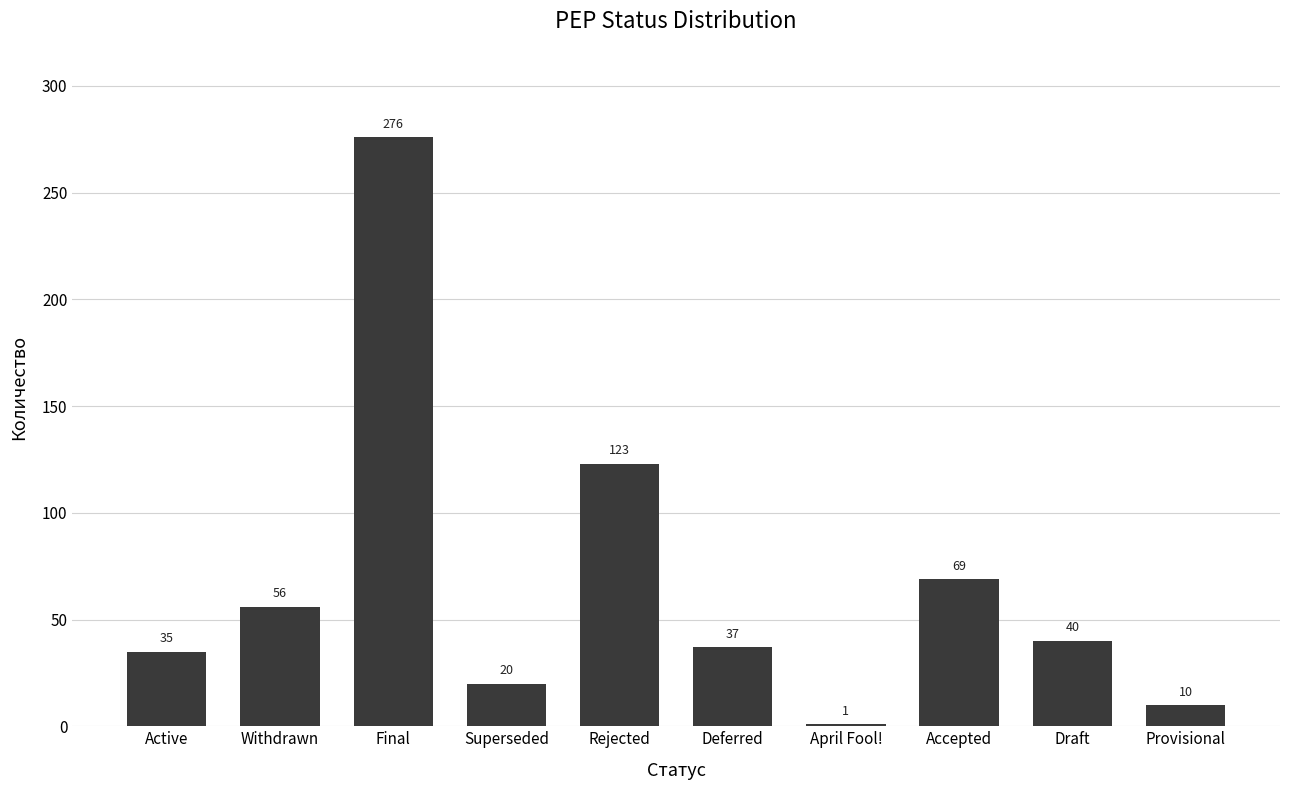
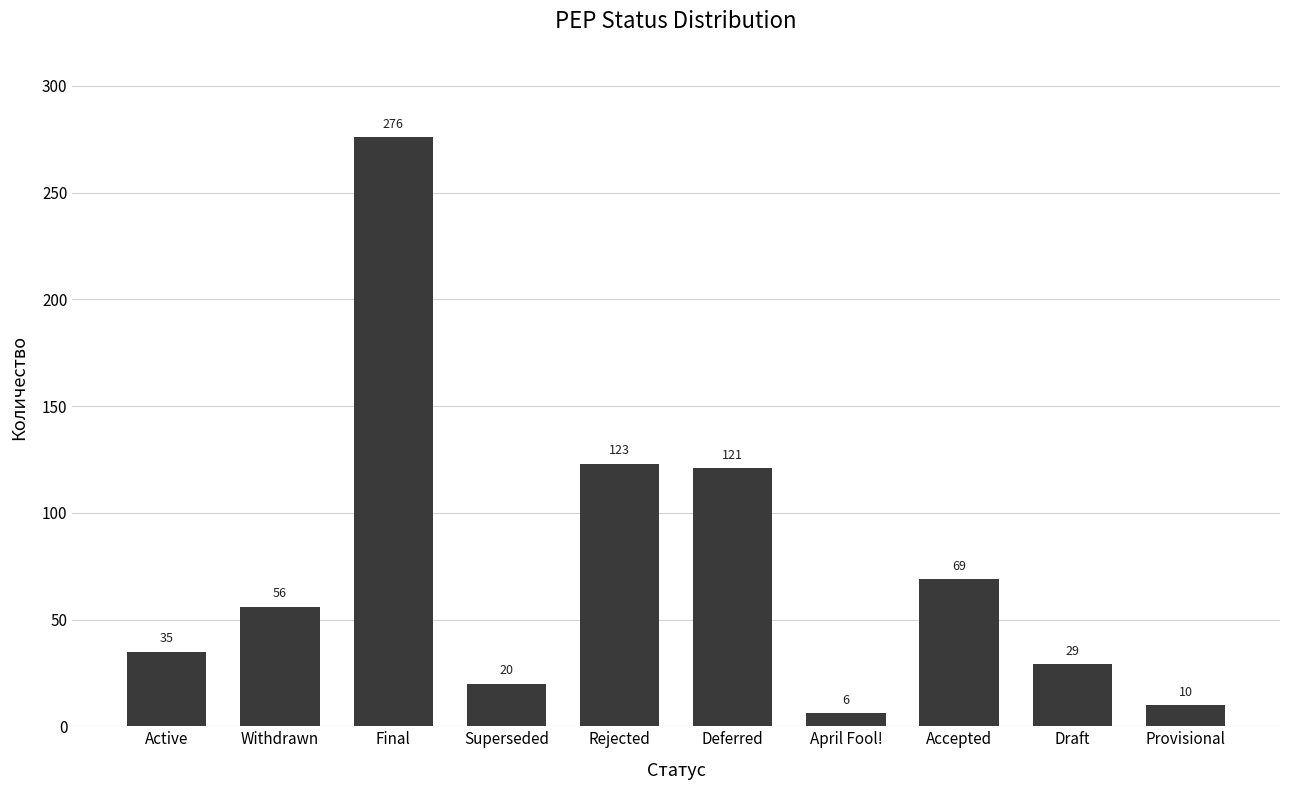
  {
    "Active": 35,
    "Withdrawn": 56,
    "Final": 276,
    "Superseded": 20,
    "Rejected": 123,
-   "Deferred": 37,
-   "April Fool!": 1,
+   "Deferred": 121,
+   "April Fool!": 6,
    "Accepted": 69,
-   "Draft": 40,
+   "Draft": 29,
    "Provisional": 10
  }
